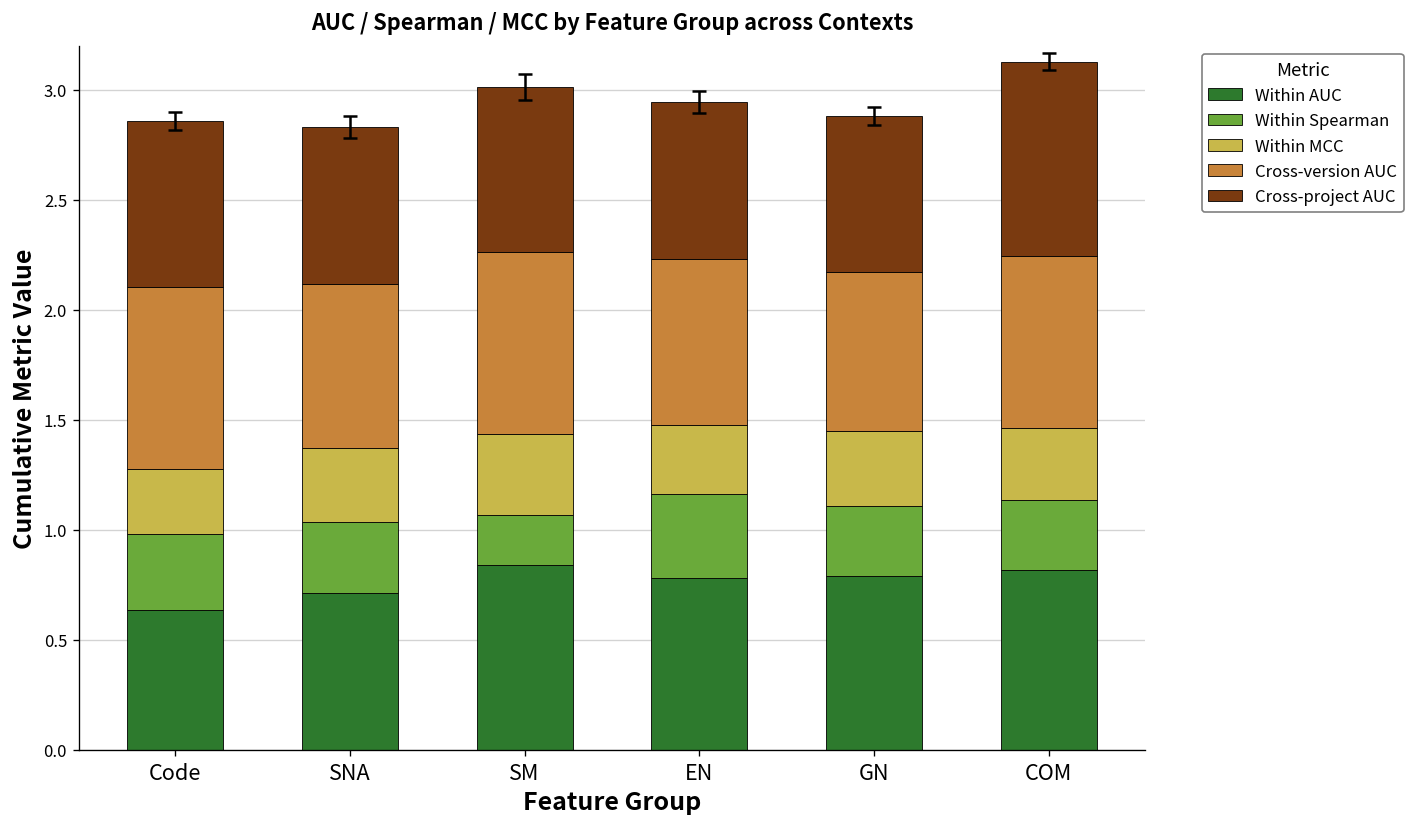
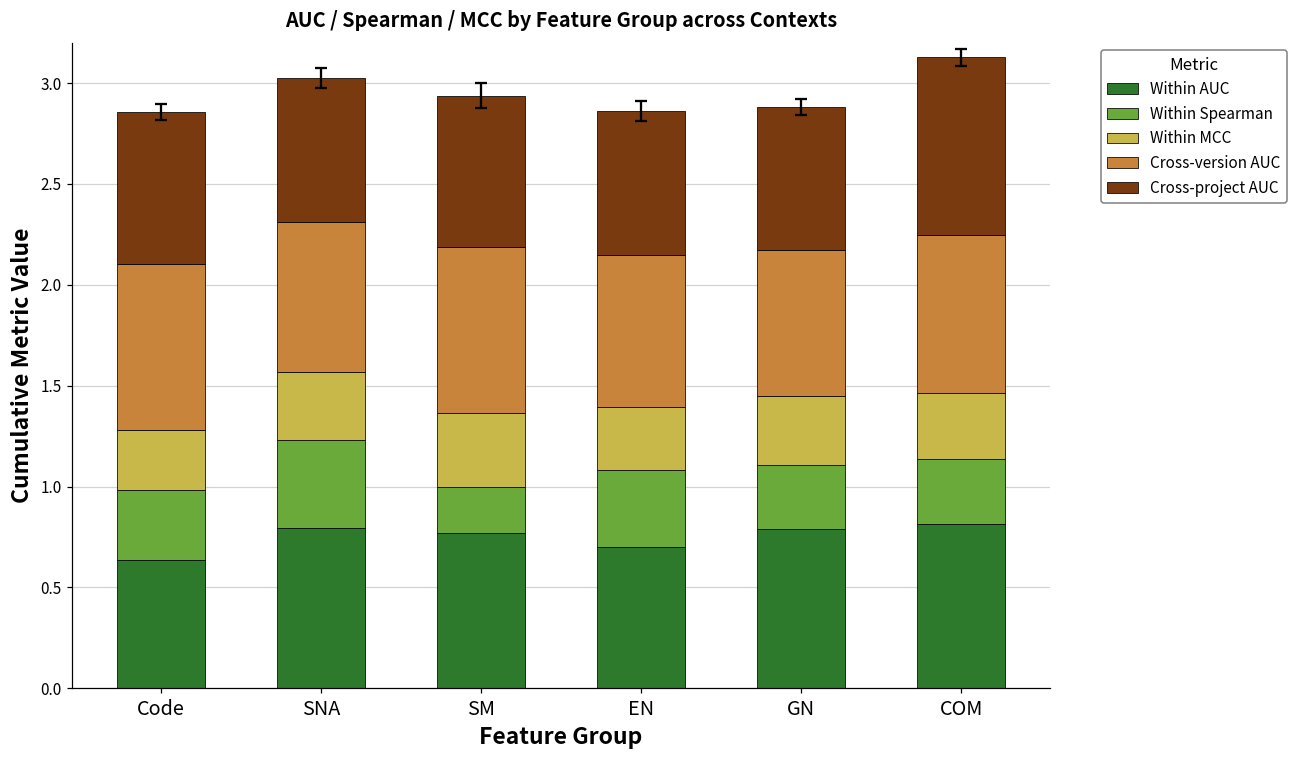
  {
    "Within AUC": {
      "Code": 0.64,
-     "SNA": 0.71,
-     "SM": 0.84,
-     "EN": 0.78,
+     "SNA": 0.80,
+     "SM": 0.77,
+     "EN": 0.70,
      "GN": 0.79,
      "COM": 0.82
    },
    "Within Spearman": {
      "Code": 0.35,
-     "SNA": 0.32,
+     "SNA": 0.43,
      "SM": 0.23,
      "EN": 0.38,
      "GN": 0.32,
      "COM": 0.32
    },
    "Cross-project AUC": {
      "Code": 0.75,
      "SNA": 0.71,
      "SM": 0.75,
      "EN": 0.71,
      "GN": 0.71,
      "COM": 0.88
    }
  }
